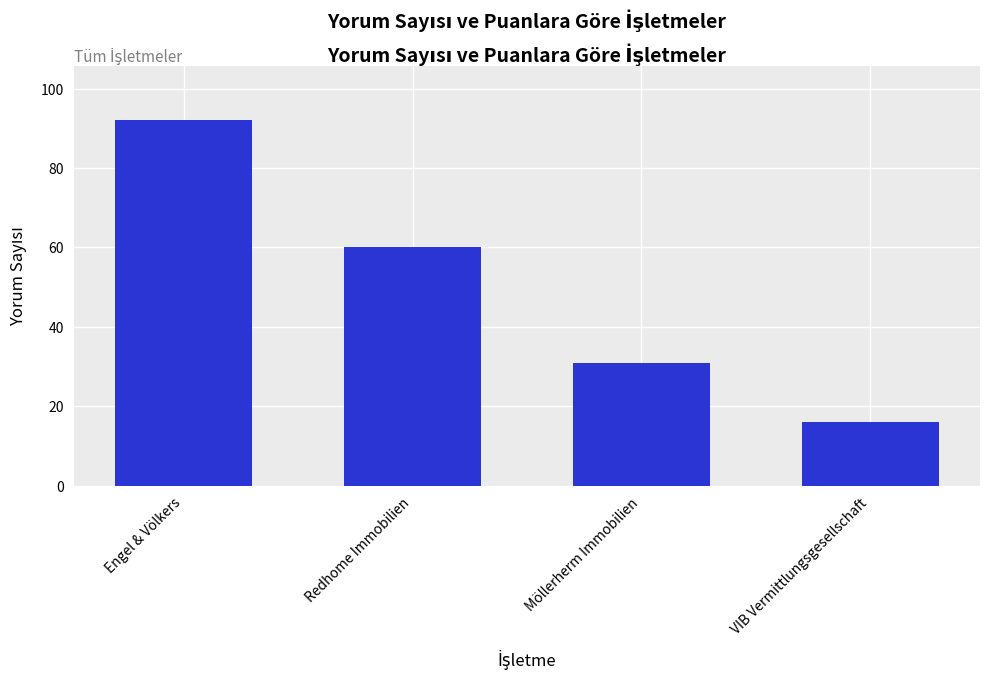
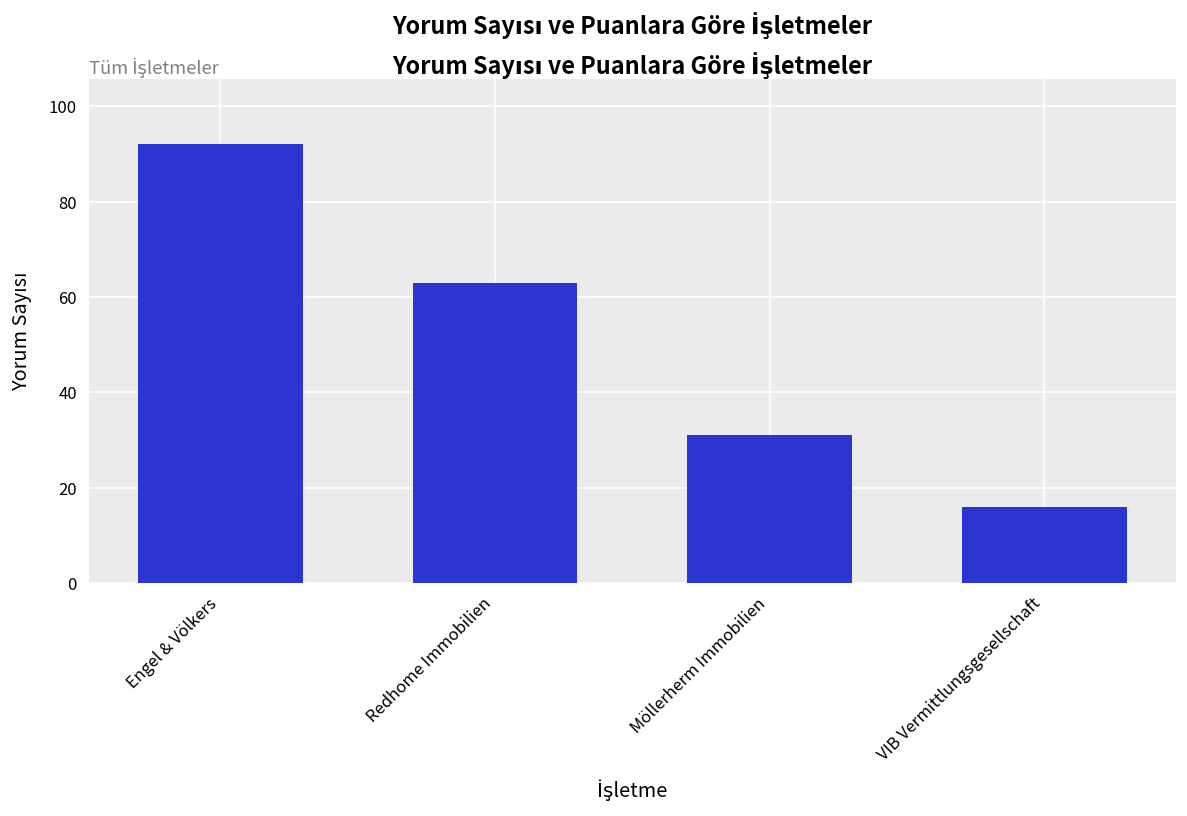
  {
    "Engel & Völkers": 92,
-   "Redhome Immobilien": 60,
+   "Redhome Immobilien": 63,
    "Möllerherm Immobilien": 31,
    "VIB Vermittlungsgesellschaft": 16
  }
